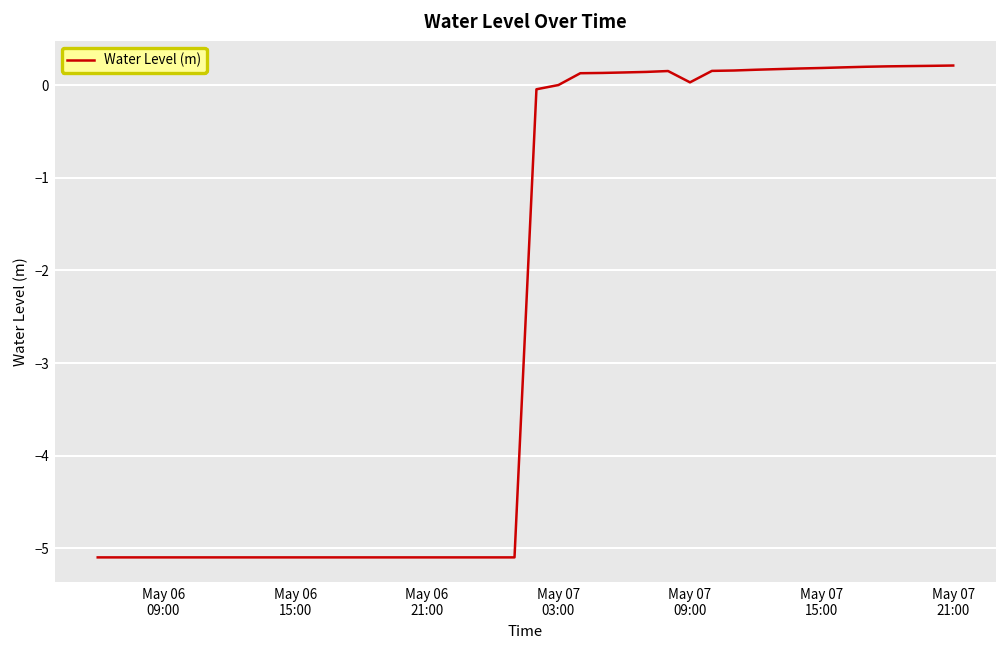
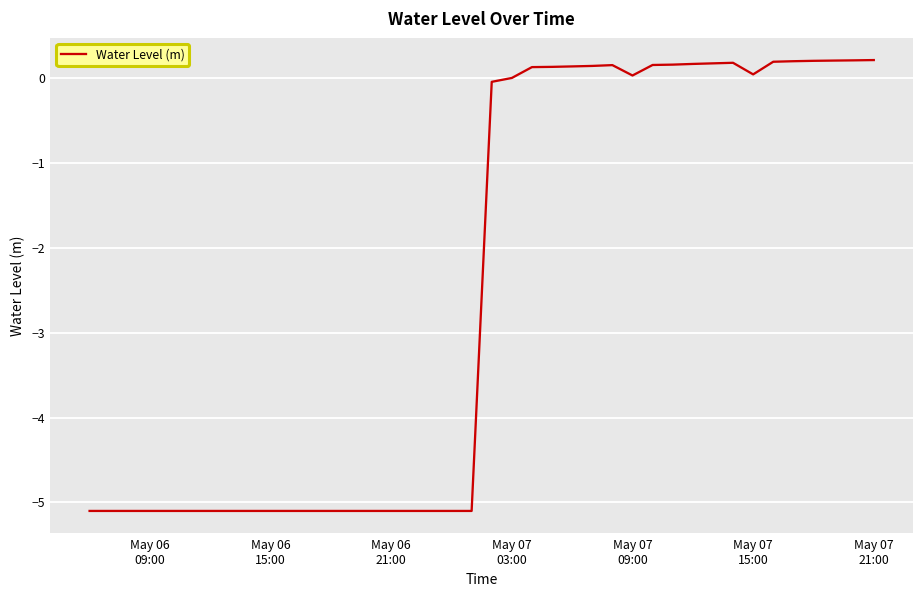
  {
    "May 06 09:00": -5.1,
    "May 06 15:00": -5.1,
    "May 06 21:00": -5.1,
    "May 07 03:00": 0.0,
    "May 07 09:00": 0.0,
-   "May 07 15:00": 0.2,
+   "May 07 15:00": 0.0,
    "May 07 21:00": 0.2
  }
